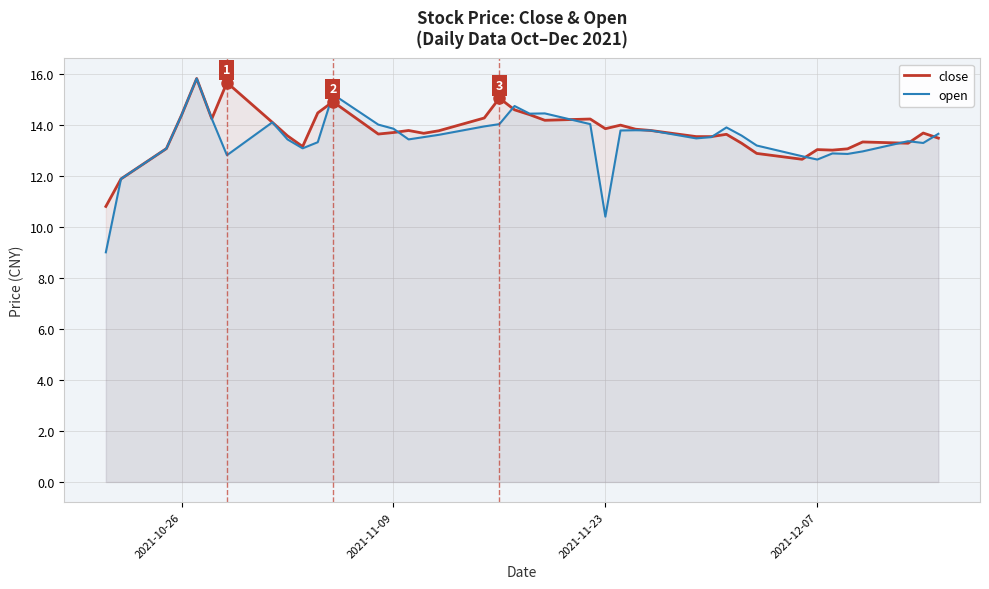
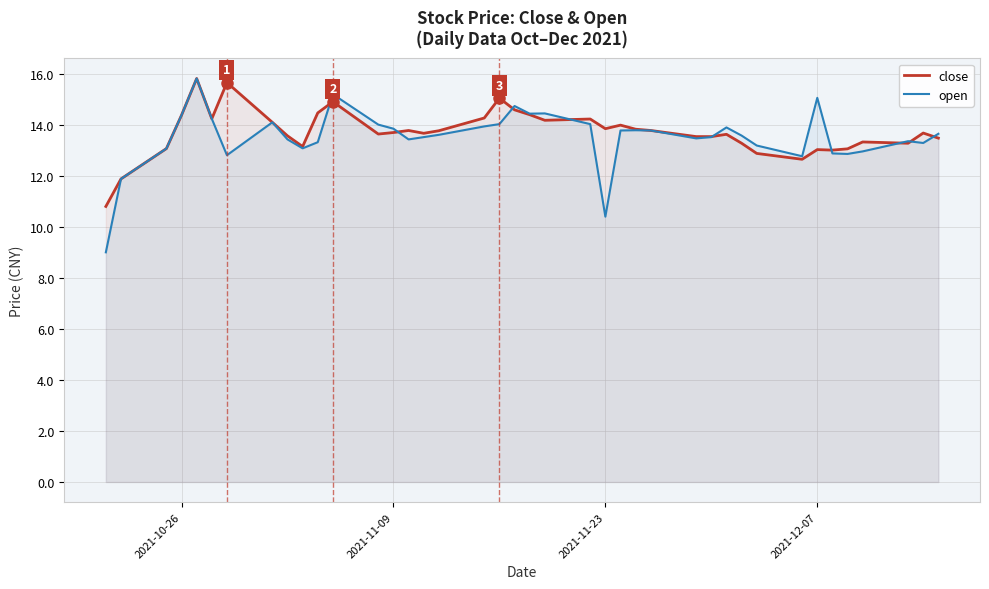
  {
    "open": {
      "2021-11-09": 13.9,
      "2021-11-23": 10.4,
-     "2021-12-07": 12.7
+     "2021-12-07": 15.1
    }
  }
